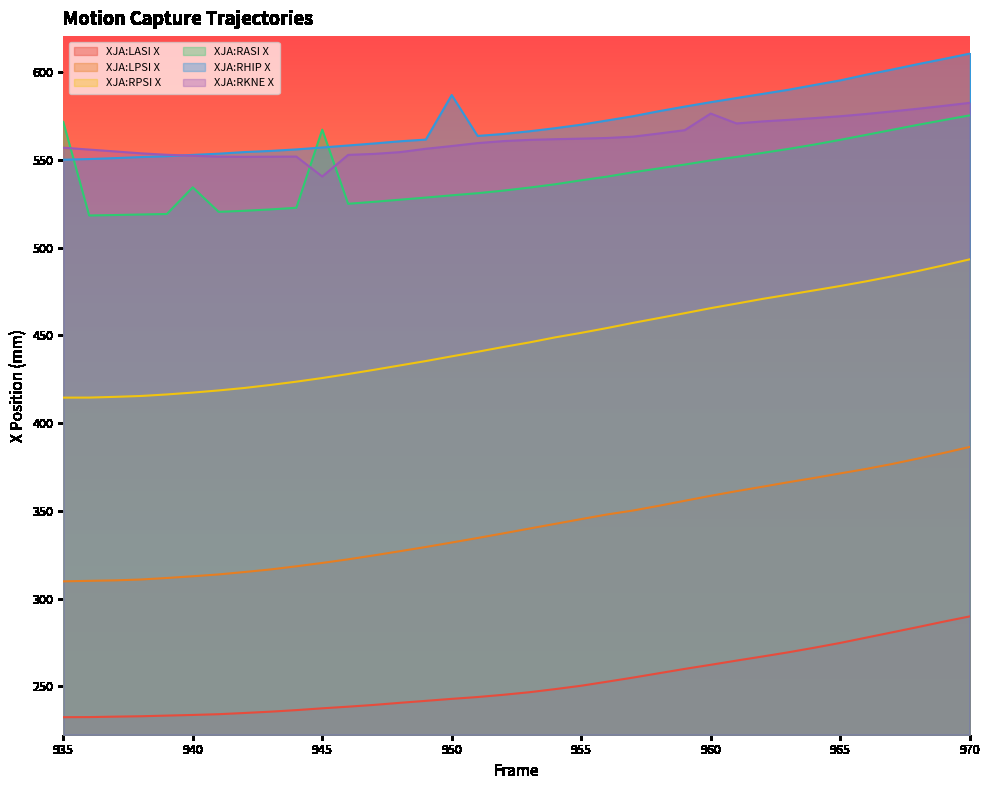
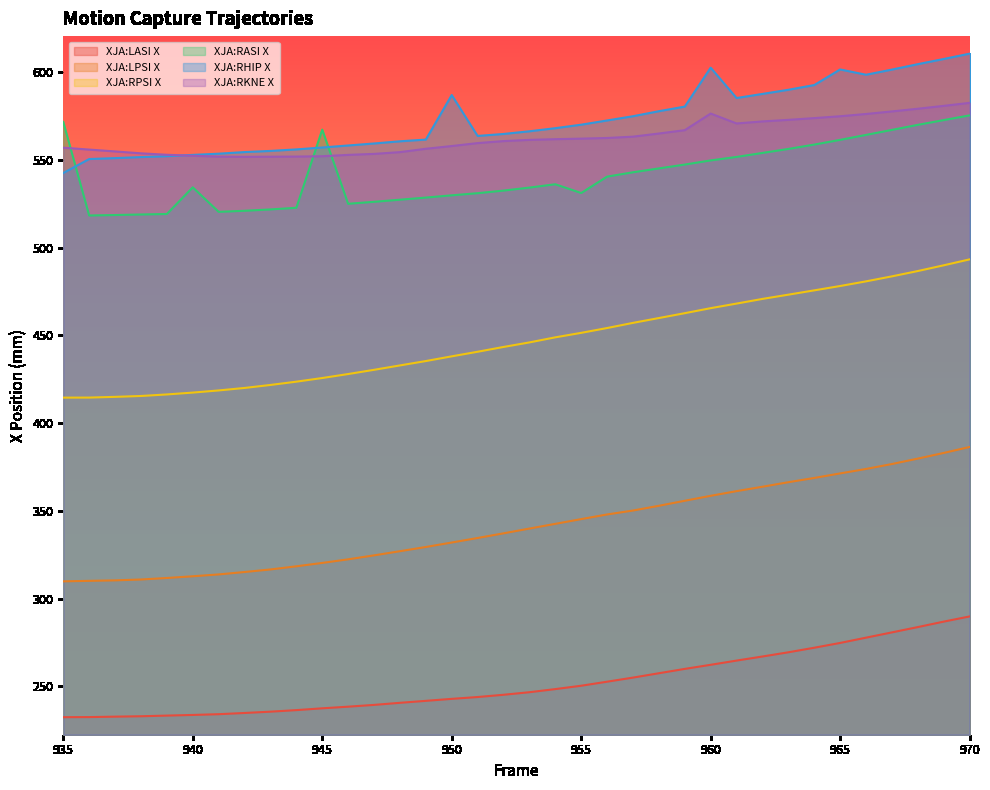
  {
    "XJA:RASI X": {
      "935": 572,
      "940": 534,
      "945": 567,
      "950": 530,
-     "955": 538,
+     "955": 531,
      "960": 550,
      "965": 561,
      "970": 575
    },
    "XJA:RHIP X": {
-     "935": 550,
+     "935": 543,
      "945": 557,
      "950": 587,
      "955": 570,
-     "960": 583,
-     "965": 595,
+     "960": 603,
+     "965": 602,
      "970": 611
    },
    "XJA:RKNE X": {
      "935": 557,
-     "945": 541,
+     "945": 552,
      "950": 558,
      "955": 562,
      "960": 576,
      "965": 575,
      "970": 583
    }
  }
